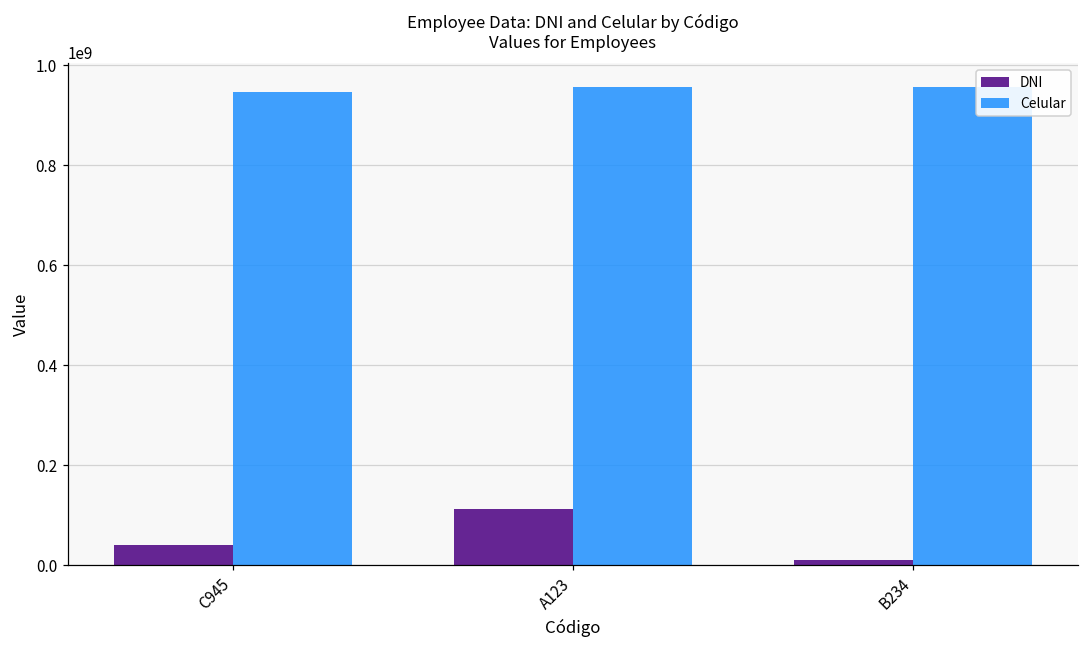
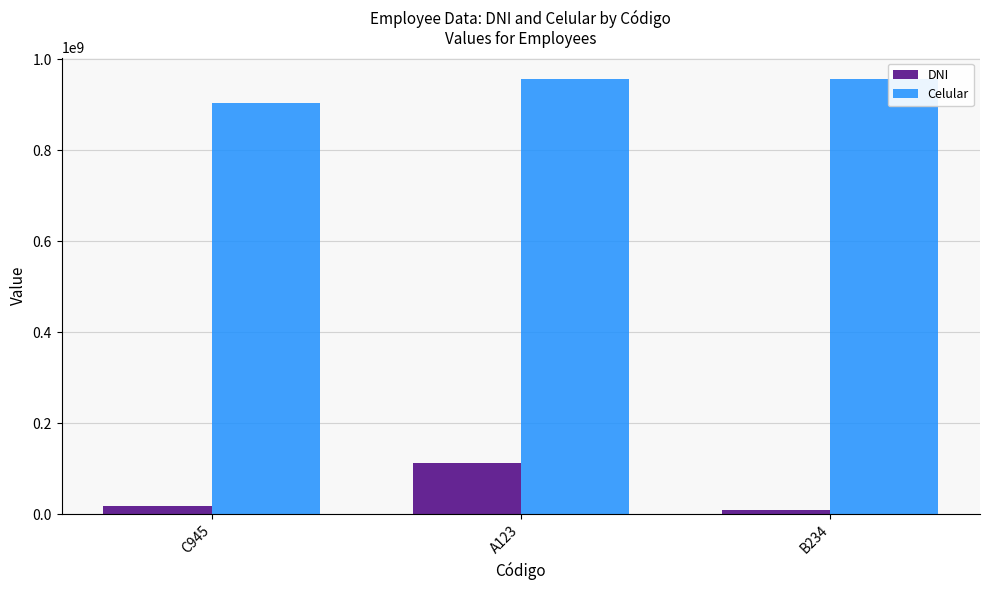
  {
    "DNI": {
-     "C945": 40000000,
+     "C945": 20000000,
      "A123": 110000000,
      "B234": 10000000
    },
    "Celular": {
-     "C945": 950000000,
+     "C945": 900000000,
      "A123": 960000000,
      "B234": 960000000
    }
  }
